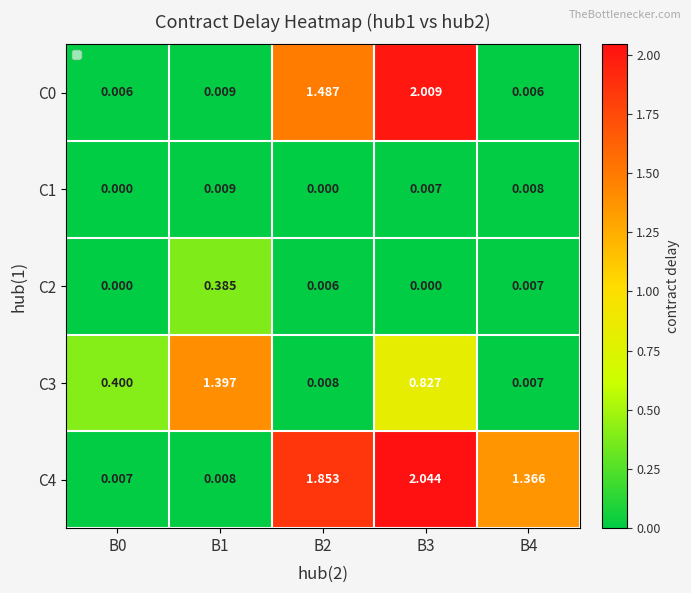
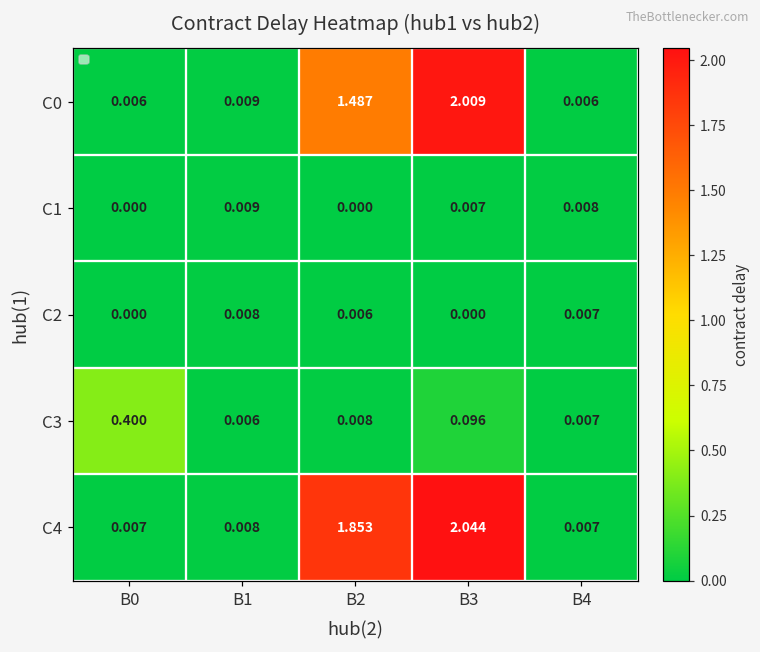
  {
    "C0": {
      "B0": 0.006,
      "B1": 0.009,
      "B2": 1.487,
      "B3": 2.009,
      "B4": 0.006
    },
    "C1": {
      "B0": 0.000,
      "B1": 0.009,
      "B2": 0.000,
      "B3": 0.007,
      "B4": 0.008
    },
    "C2": {
      "B0": 0.000,
-     "B1": 0.385,
+     "B1": 0.008,
      "B2": 0.006,
      "B3": 0.000,
      "B4": 0.007
    },
    "C3": {
      "B0": 0.400,
-     "B1": 1.397,
+     "B1": 0.006,
      "B2": 0.008,
-     "B3": 0.827,
+     "B3": 0.096,
      "B4": 0.007
    },
    "C4": {
      "B0": 0.007,
      "B1": 0.008,
      "B2": 1.853,
      "B3": 2.044,
-     "B4": 1.366
+     "B4": 0.007
    }
  }
